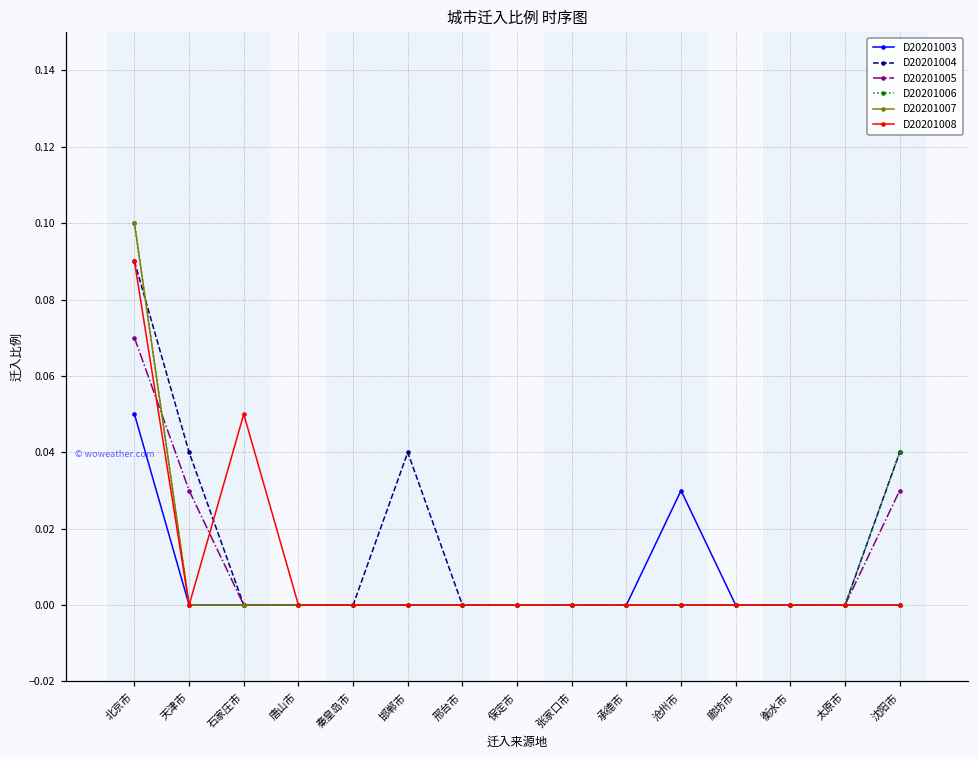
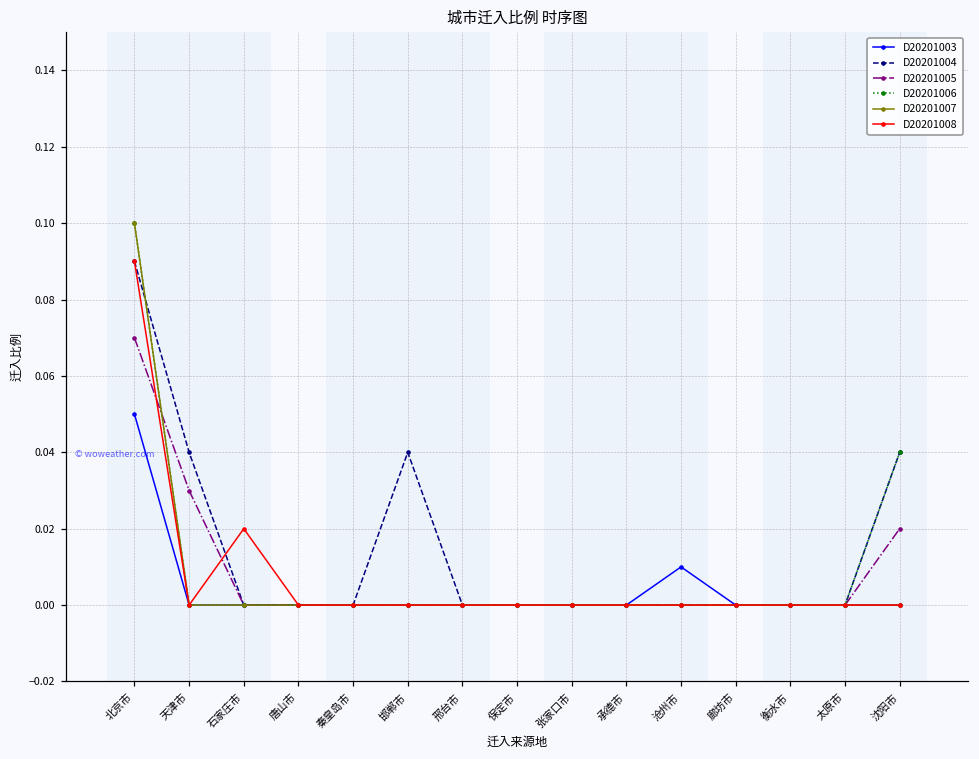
  {
    "D20201003": {
      "北京市": 0.05,
-     "沧州市": 0.03
+     "沧州市": 0.01
    },
    "D20201004": {
      "天津市": 0.04,
      "邯郸市": 0.04
    },
    "D20201005": {
      "北京市": 0.07,
      "天津市": 0.03,
-     "沈阳市": 0.03
+     "沈阳市": 0.02
    },
    "D20201008": {
-     "石家庄市": 0.05
+     "石家庄市": 0.02
    }
  }
